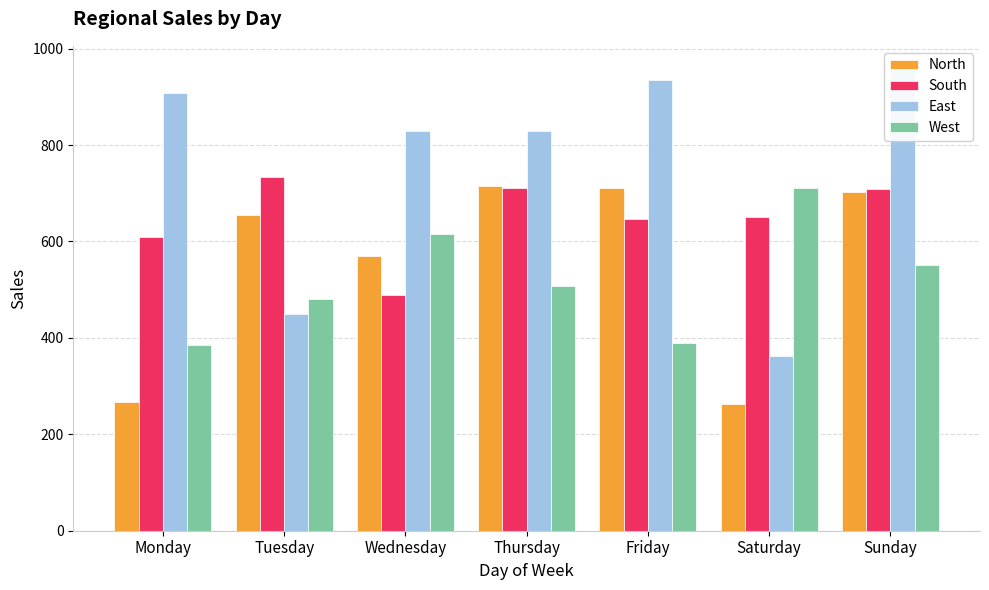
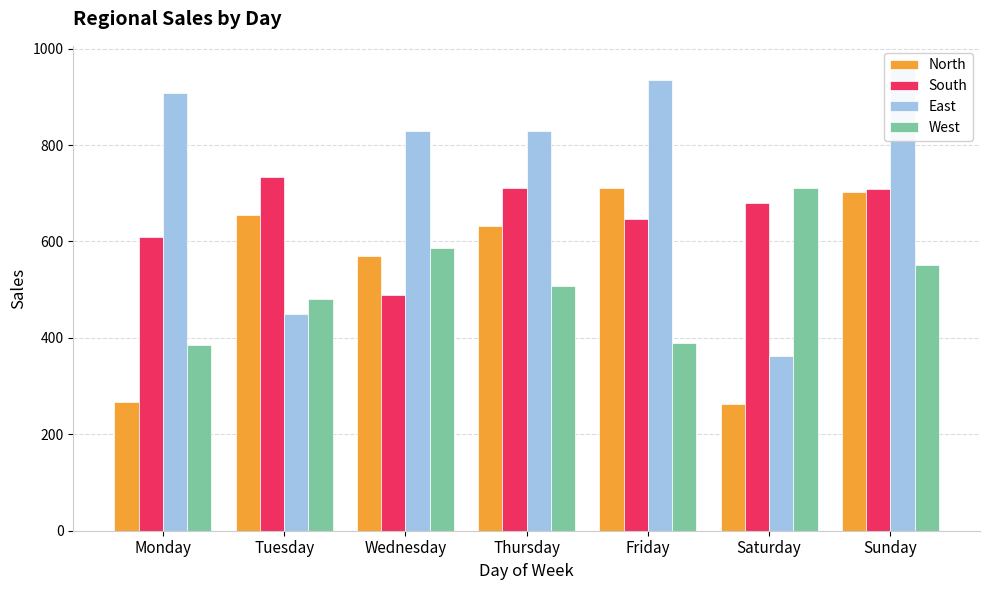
  {
    "North": {
      "Monday": 270,
      "Tuesday": 650,
      "Wednesday": 570,
-     "Thursday": 720,
+     "Thursday": 630,
      "Friday": 710,
      "Saturday": 260,
      "Sunday": 700
    },
    "South": {
      "Monday": 610,
      "Tuesday": 730,
      "Wednesday": 490,
      "Thursday": 710,
      "Friday": 650,
-     "Saturday": 650,
+     "Saturday": 680,
      "Sunday": 710
    },
    "East": {
      "Monday": 910,
      "Tuesday": 450,
      "Wednesday": 830,
      "Thursday": 830,
      "Friday": 930,
      "Saturday": 360
    },
    "West": {
      "Monday": 390,
      "Tuesday": 480,
-     "Wednesday": 620,
+     "Wednesday": 590,
      "Thursday": 510,
      "Friday": 390,
      "Saturday": 710,
      "Sunday": 550
    }
  }
